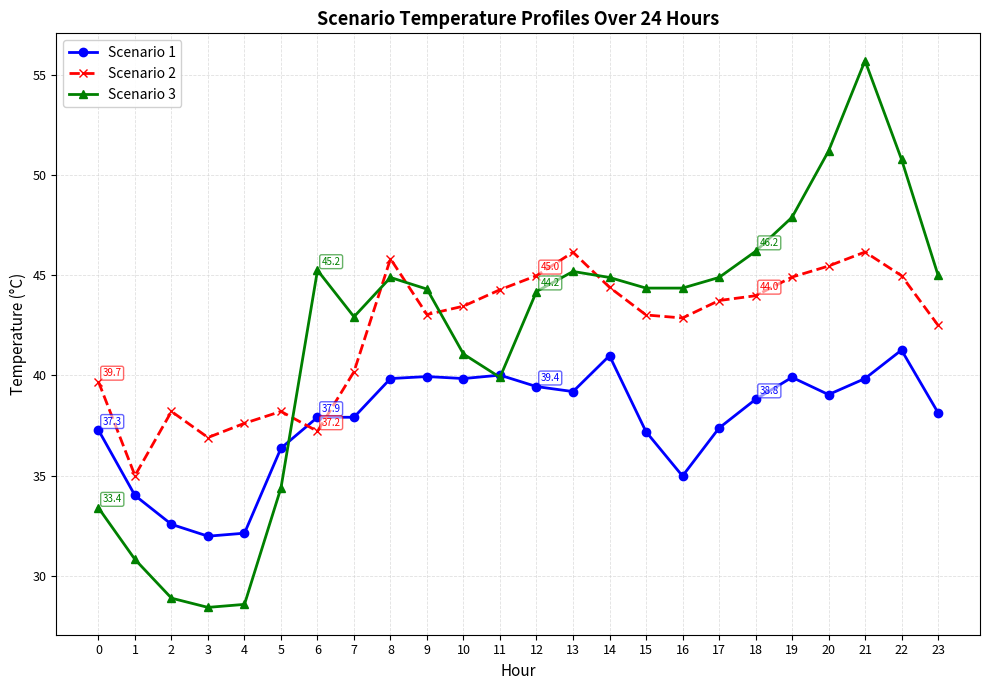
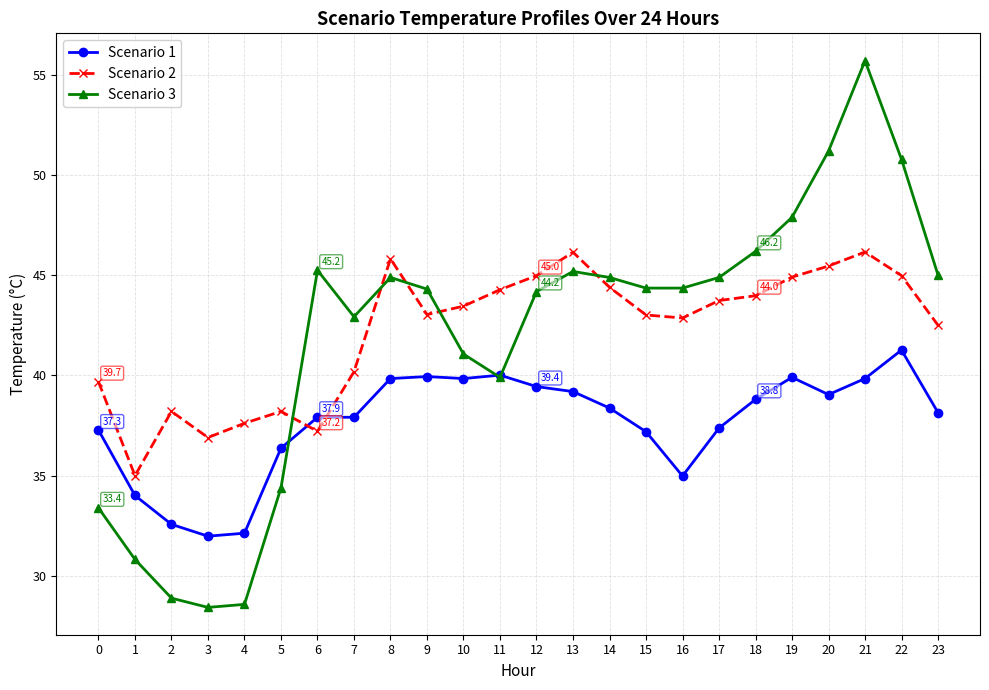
  {
    "Scenario 1": {
      "1": 34.0,
      "2": 32.6,
      "3": 32.0,
      "4": 32.1,
      "5": 36.4,
      "8": 39.8,
      "9": 39.9,
      "10": 39.8,
      "13": 39.2,
-     "14": 41.0,
+     "14": 38.4,
      "15": 37.2,
      "16": 35.0,
      "17": 37.4,
      "19": 39.9,
      "20": 39.0,
      "21": 39.8,
      "22": 41.3,
      "23": 38.1
    },
    "Scenario 2": {
      "1": 35.0,
      "2": 38.2,
      "3": 36.9,
      "4": 37.6,
      "5": 38.2,
      "7": 40.2,
      "8": 45.8,
      "9": 43.0,
      "10": 43.5,
      "11": 44.3,
      "13": 46.1,
      "14": 44.4,
      "15": 43.0,
      "16": 42.9,
      "17": 43.7,
      "19": 44.9,
      "20": 45.5,
      "21": 46.2,
      "22": 45.0,
      "23": 42.5
    },
    "Scenario 3": {
      "1": 30.8,
      "2": 28.9,
      "3": 28.4,
      "4": 28.6,
      "5": 34.4,
      "7": 42.9,
      "8": 44.9,
      "9": 44.3,
      "10": 41.1,
      "13": 45.2,
      "14": 44.9,
      "15": 44.4,
      "16": 44.4,
      "17": 44.9,
      "19": 47.9,
      "20": 51.2,
      "21": 55.7,
      "22": 50.8,
      "23": 45.0
    }
  }
